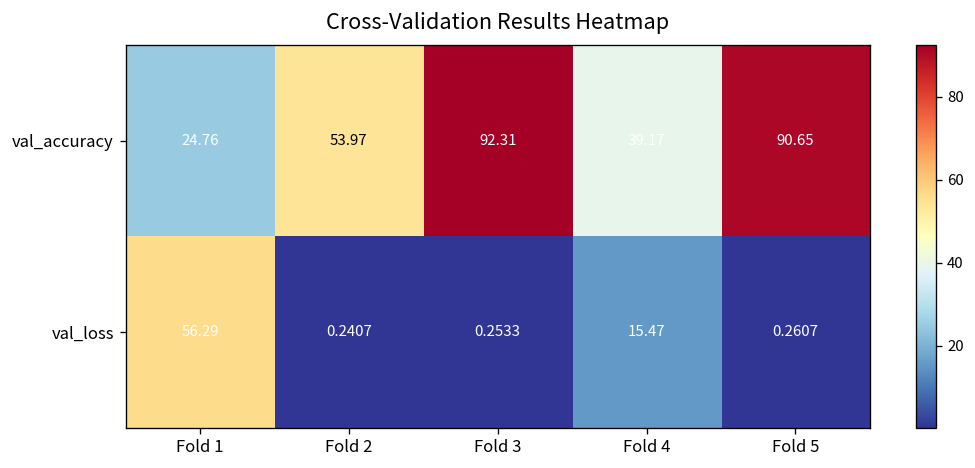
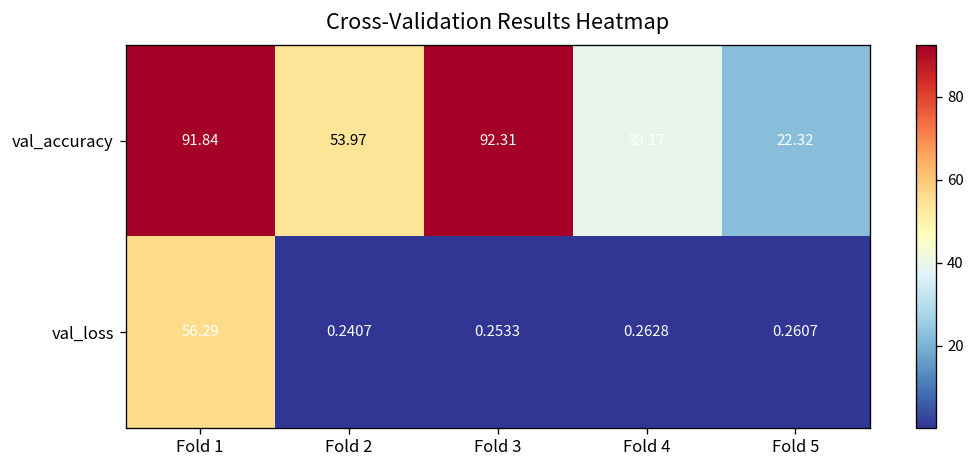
  {
    "val_accuracy": {
-     "Fold 1": 24.76,
+     "Fold 1": 91.84,
      "Fold 2": 53.97,
      "Fold 3": 92.31,
-     "Fold 5": 90.65
+     "Fold 5": 22.32
    },
    "val_loss": {
      "Fold 1": 56.29,
      "Fold 2": 0.2407,
      "Fold 3": 0.2533,
-     "Fold 4": 15.47,
+     "Fold 4": 0.2628,
      "Fold 5": 0.2607
    }
  }
